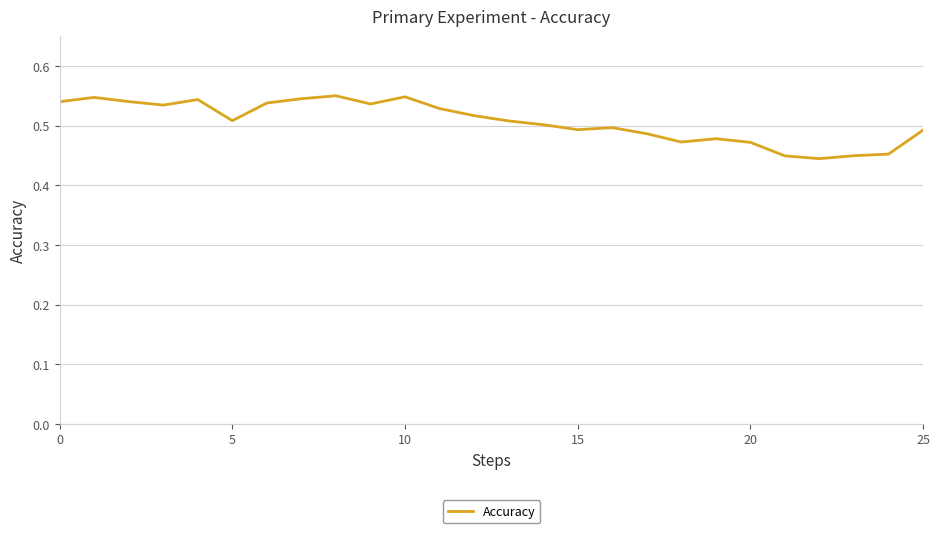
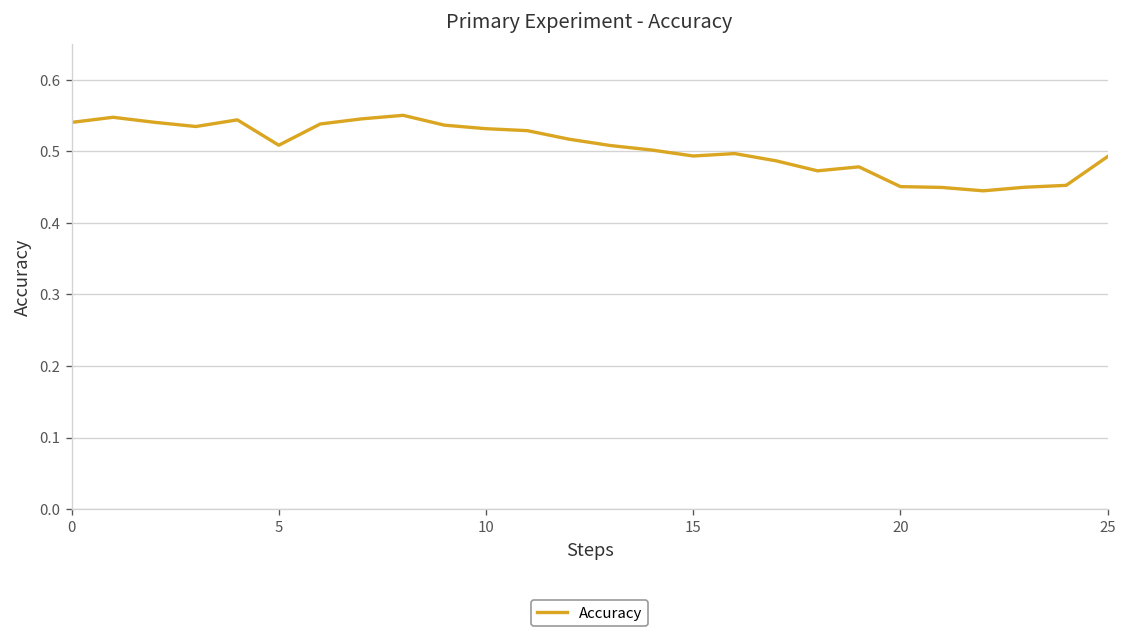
  {
    "0": 0.54,
    "5": 0.51,
-   "10": 0.55,
+   "10": 0.53,
    "15": 0.49,
-   "20": 0.47,
+   "20": 0.45,
    "25": 0.49
  }
